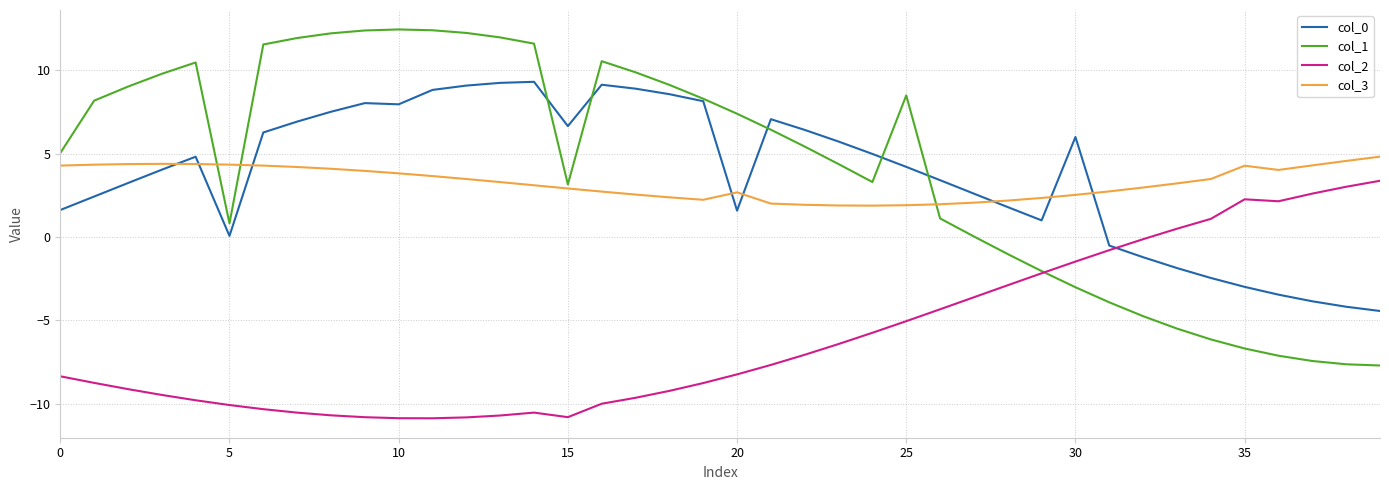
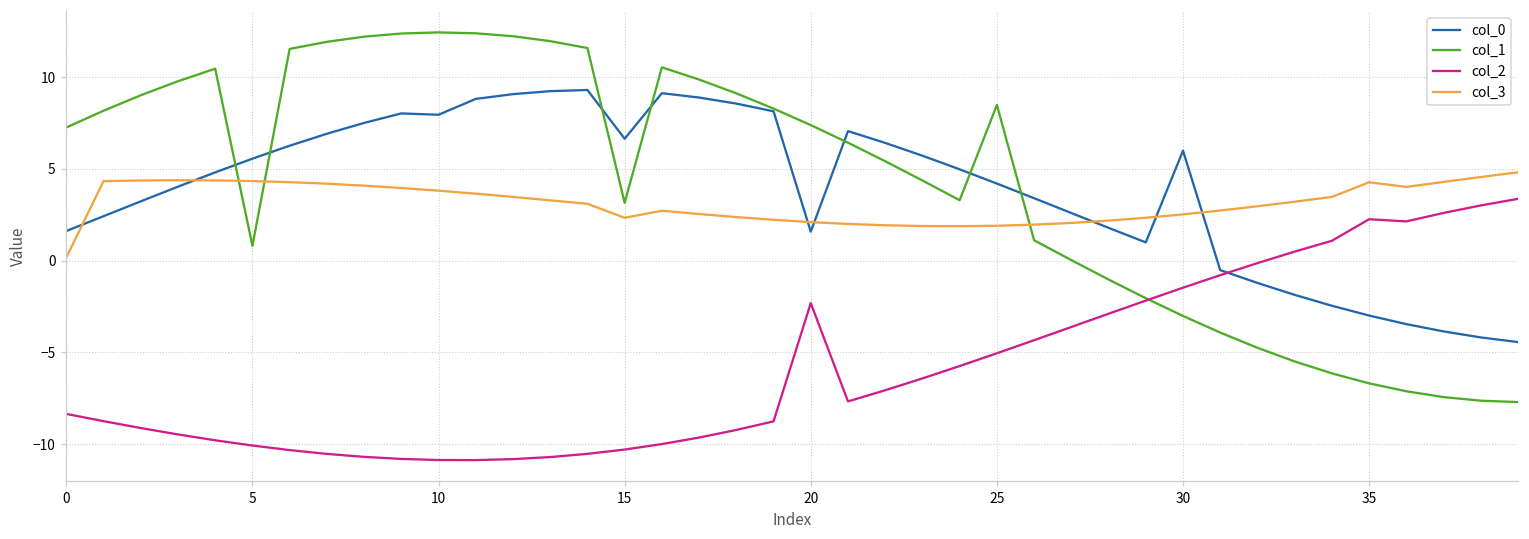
  {
    "col_0": {
      "0": 1.6,
-     "5": 0.1,
+     "5": 5.6,
      "10": 8.0,
      "15": 6.6,
      "20": 1.6,
      "25": 4.2,
      "30": 6.0,
      "35": -3.0
    },
    "col_1": {
-     "0": 5.0,
+     "0": 7.3,
      "5": 0.8,
      "10": 12.5,
      "15": 3.2,
      "20": 7.4,
      "25": 8.5,
      "30": -3.0,
      "35": -6.7
    },
    "col_2": {
      "0": -8.4,
      "5": -10.1,
      "10": -10.9,
-     "15": -10.8,
-     "20": -8.2,
+     "15": -10.3,
+     "20": -2.3,
      "25": -5.1,
      "30": -1.5,
      "35": 2.3
    },
    "col_3": {
-     "0": 4.3,
+     "0": 0.2,
      "5": 4.3,
      "10": 3.8,
-     "15": 2.9,
-     "20": 2.7,
+     "15": 2.3,
+     "20": 2.1,
      "25": 1.9,
      "30": 2.5,
      "35": 4.3
    }
  }
